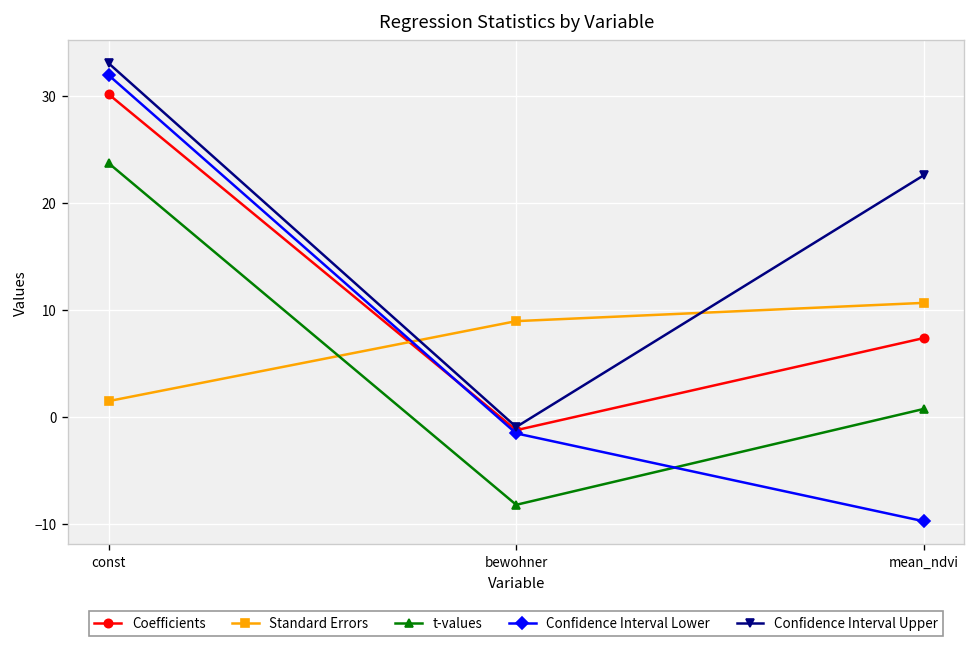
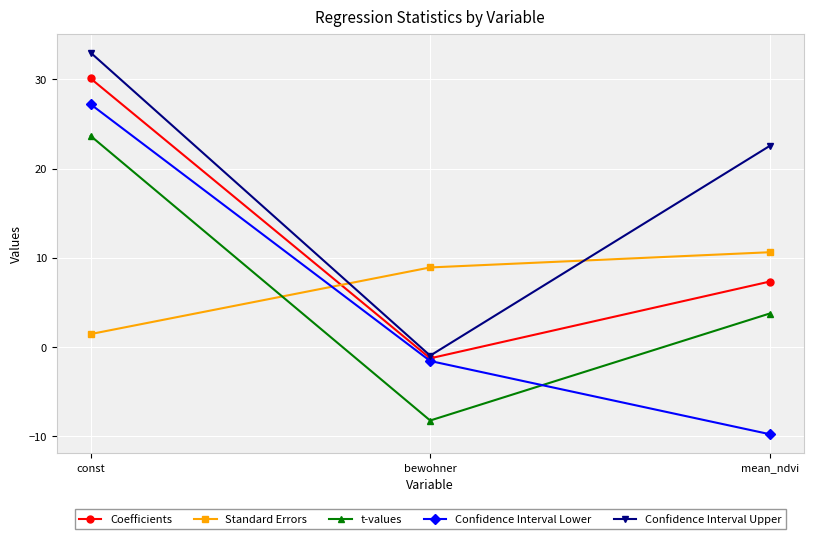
  {
    "Coefficients": {
      "const": 30,
      "bewohner": -1,
      "mean_ndvi": 7
    },
    "Standard Errors": {
      "const": 1,
      "bewohner": 9,
      "mean_ndvi": 11
    },
    "t-values": {
      "const": 24,
      "bewohner": -8,
-     "mean_ndvi": 1
+     "mean_ndvi": 4
    },
    "Confidence Interval Lower": {
-     "const": 32,
+     "const": 27,
      "bewohner": -2,
      "mean_ndvi": -10
    },
    "Confidence Interval Upper": {
      "const": 33,
      "bewohner": -1,
      "mean_ndvi": 23
    }
  }
